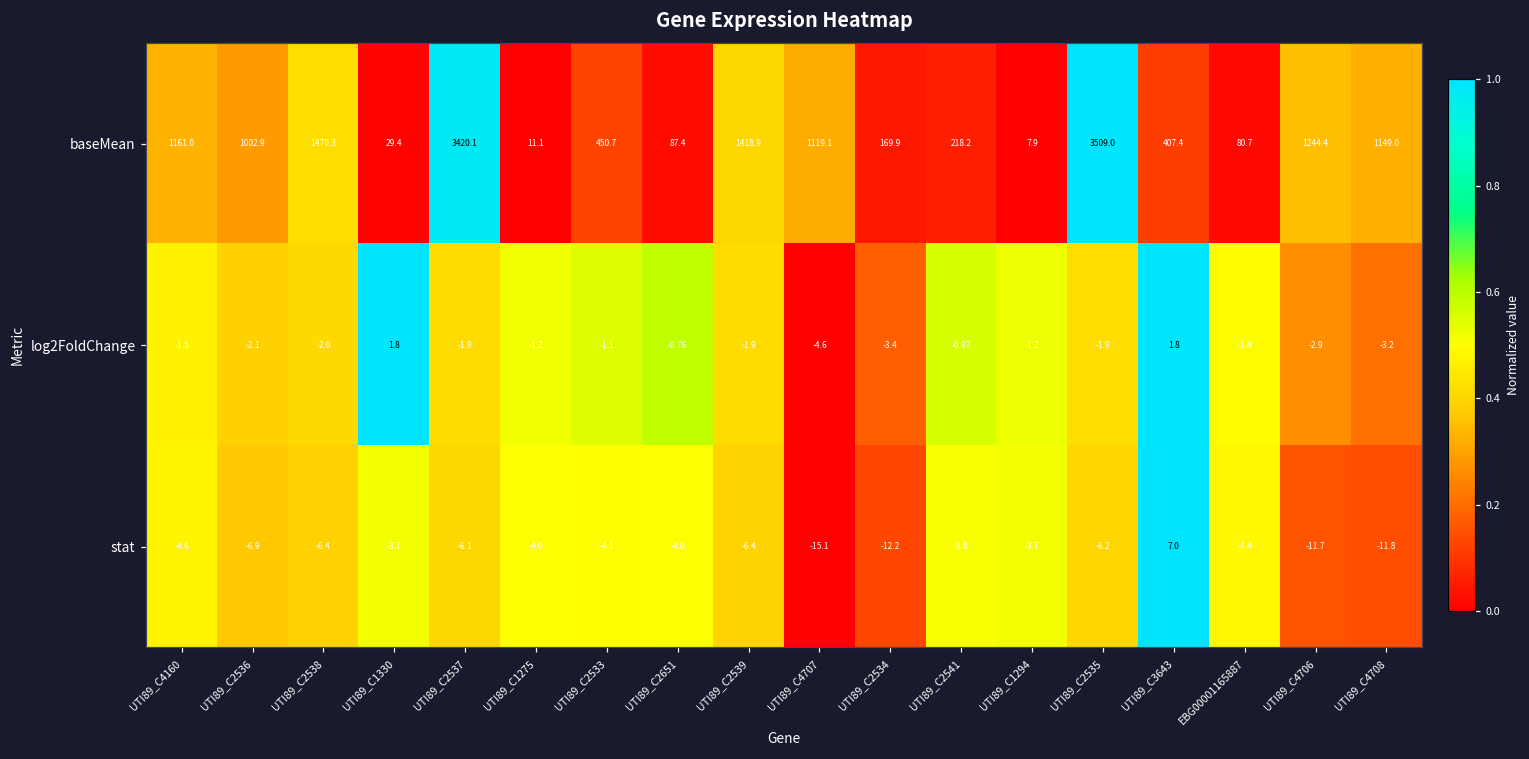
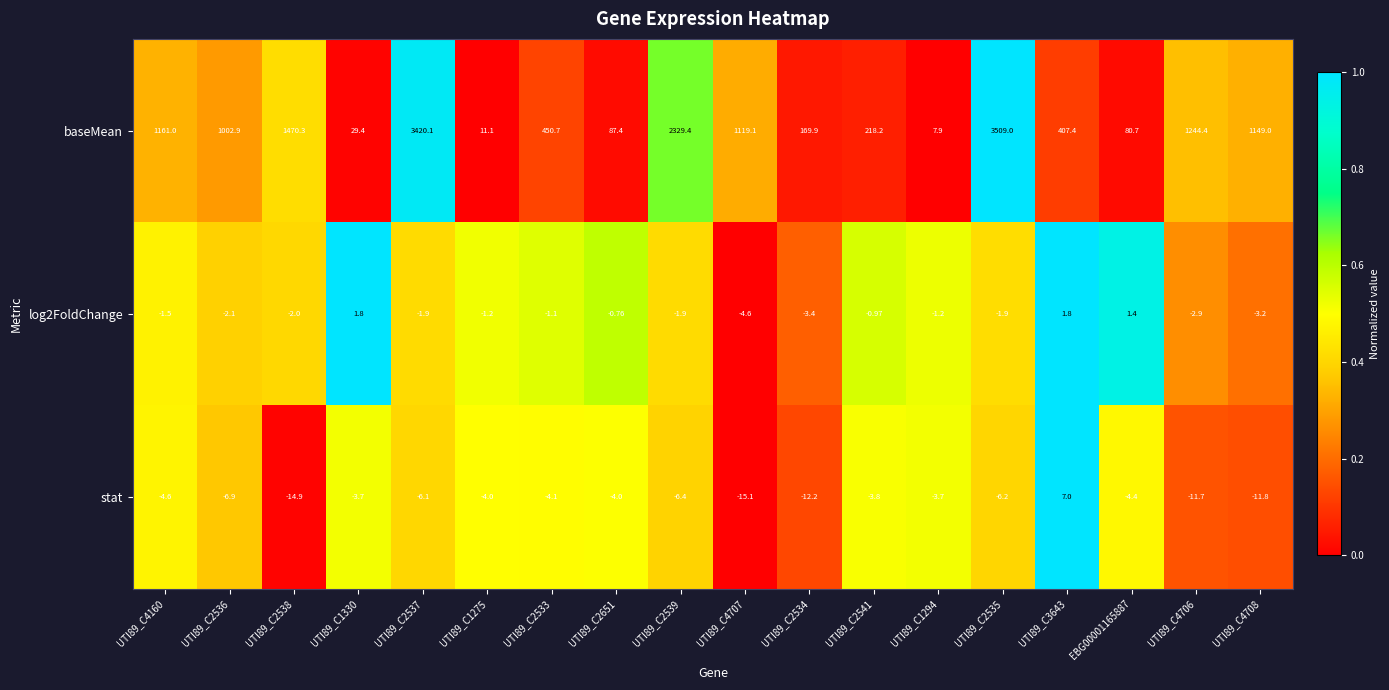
  {
    "baseMean": {
      "UTI89_C4160": 1161.0,
      "UTI89_C2536": 1002.9,
      "UTI89_C2538": 1470.3,
      "UTI89_C1330": 29.4,
      "UTI89_C2537": 3420.1,
      "UTI89_C1275": 11.1,
      "UTI89_C2533": 450.7,
      "UTI89_C2651": 87.4,
-     "UTI89_C2539": 1418.9,
+     "UTI89_C2539": 2329.4,
      "UTI89_C4707": 1119.1,
      "UTI89_C2534": 169.9,
      "UTI89_C2541": 218.2,
      "UTI89_C1294": 7.9,
      "UTI89_C2535": 3509.0,
      "UTI89_C3643": 407.4,
      "EBG00001165887": 80.7,
      "UTI89_C4706": 1244.4,
      "UTI89_C4708": 1149.0
    },
    "log2FoldChange": {
      "UTI89_C4160": -1.5,
      "UTI89_C2536": -2.1,
      "UTI89_C2538": -2.0,
      "UTI89_C1330": 1.8,
      "UTI89_C2537": -1.9,
      "UTI89_C1275": -1.2,
      "UTI89_C2533": -1.1,
      "UTI89_C2651": -0.76,
      "UTI89_C2539": -1.9,
      "UTI89_C4707": -4.6,
      "UTI89_C2534": -3.4,
      "UTI89_C2541": -0.97,
      "UTI89_C1294": -1.2,
      "UTI89_C2535": -1.9,
      "UTI89_C3643": 1.8,
-     "EBG00001165887": -1.4,
+     "EBG00001165887": 1.4,
      "UTI89_C4706": -2.9,
      "UTI89_C4708": -3.2
    },
    "stat": {
      "UTI89_C4160": -4.6,
      "UTI89_C2536": -6.9,
-     "UTI89_C2538": -6.4,
+     "UTI89_C2538": -14.9,
      "UTI89_C1330": -3.7,
      "UTI89_C2537": -6.1,
      "UTI89_C1275": -4.0,
      "UTI89_C2533": -4.1,
      "UTI89_C2651": -4.0,
      "UTI89_C2539": -6.4,
      "UTI89_C4707": -15.1,
      "UTI89_C2534": -12.2,
      "UTI89_C2541": -3.8,
      "UTI89_C1294": -3.7,
      "UTI89_C2535": -6.2,
      "UTI89_C3643": 7.0,
      "EBG00001165887": -4.4,
      "UTI89_C4706": -11.7,
      "UTI89_C4708": -11.8
    }
  }
